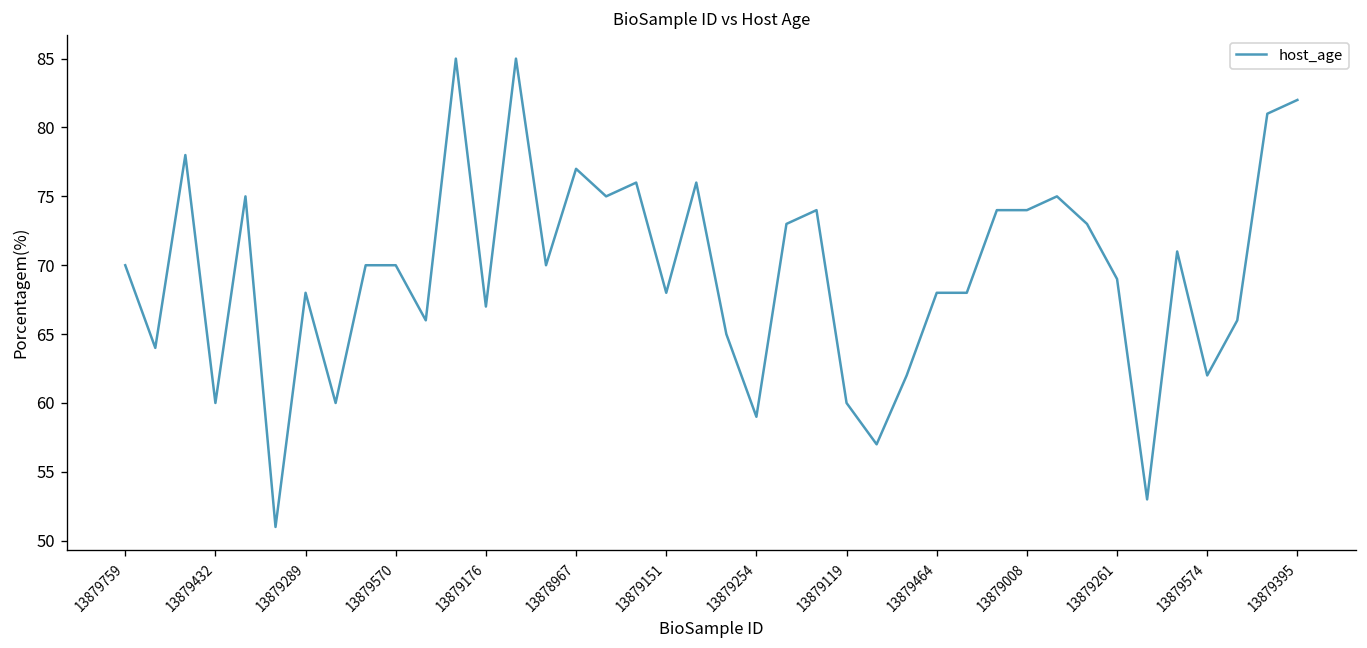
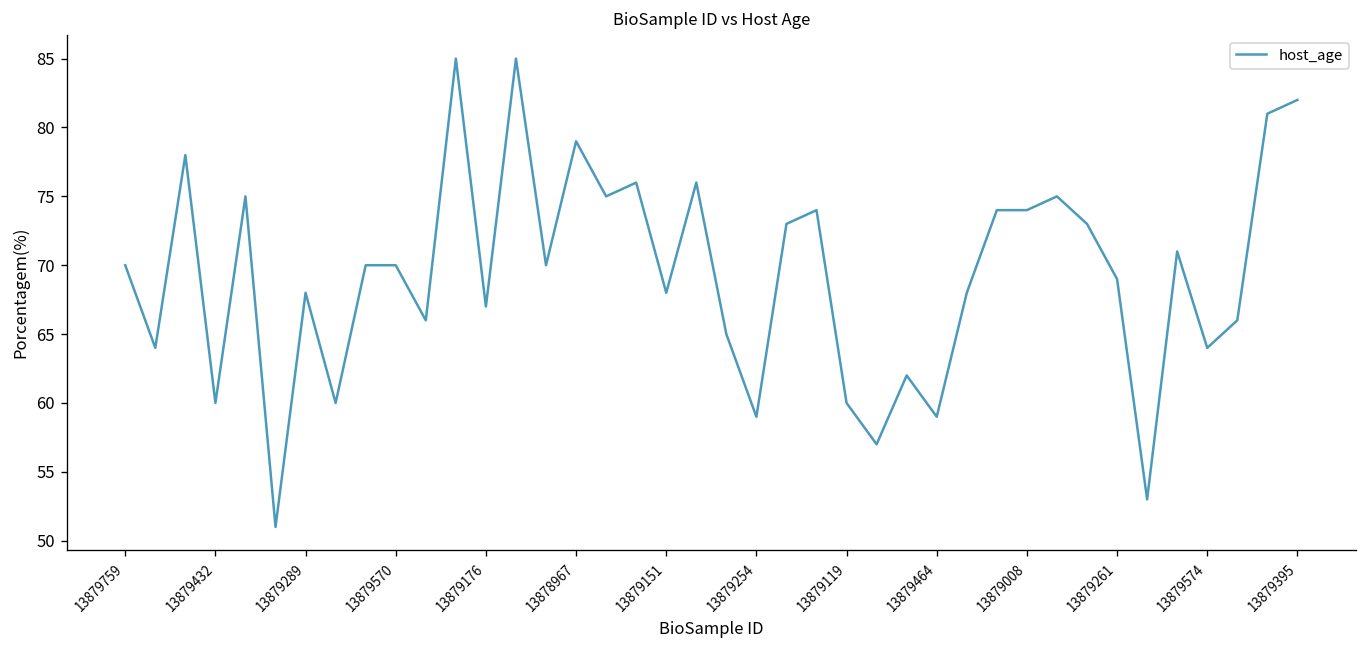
  {
    "13879759": 70,
    "13879432": 60,
    "13879289": 68,
    "13879570": 70,
    "13879176": 67,
-   "13878967": 77,
+   "13878967": 79,
    "13879151": 68,
    "13879254": 59,
    "13879119": 60,
-   "13879464": 68,
+   "13879464": 59,
    "13879008": 74,
    "13879261": 69,
-   "13879574": 62,
+   "13879574": 64,
    "13879395": 82
  }
